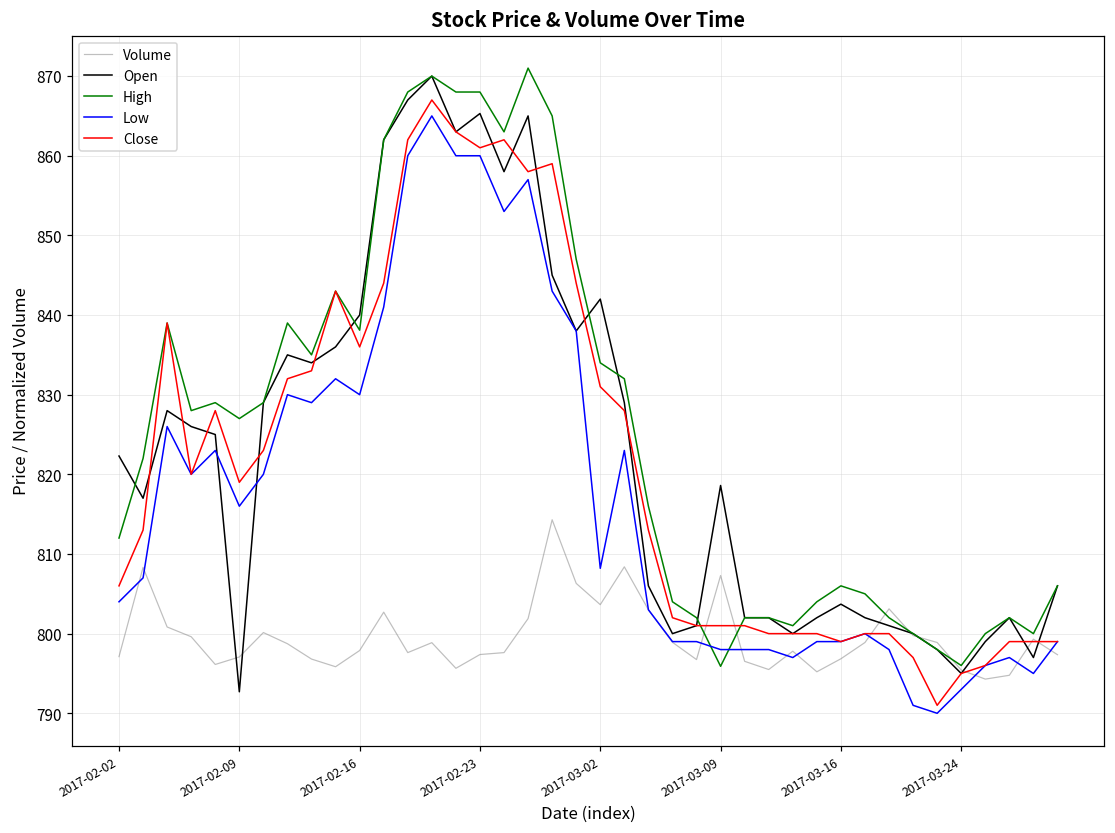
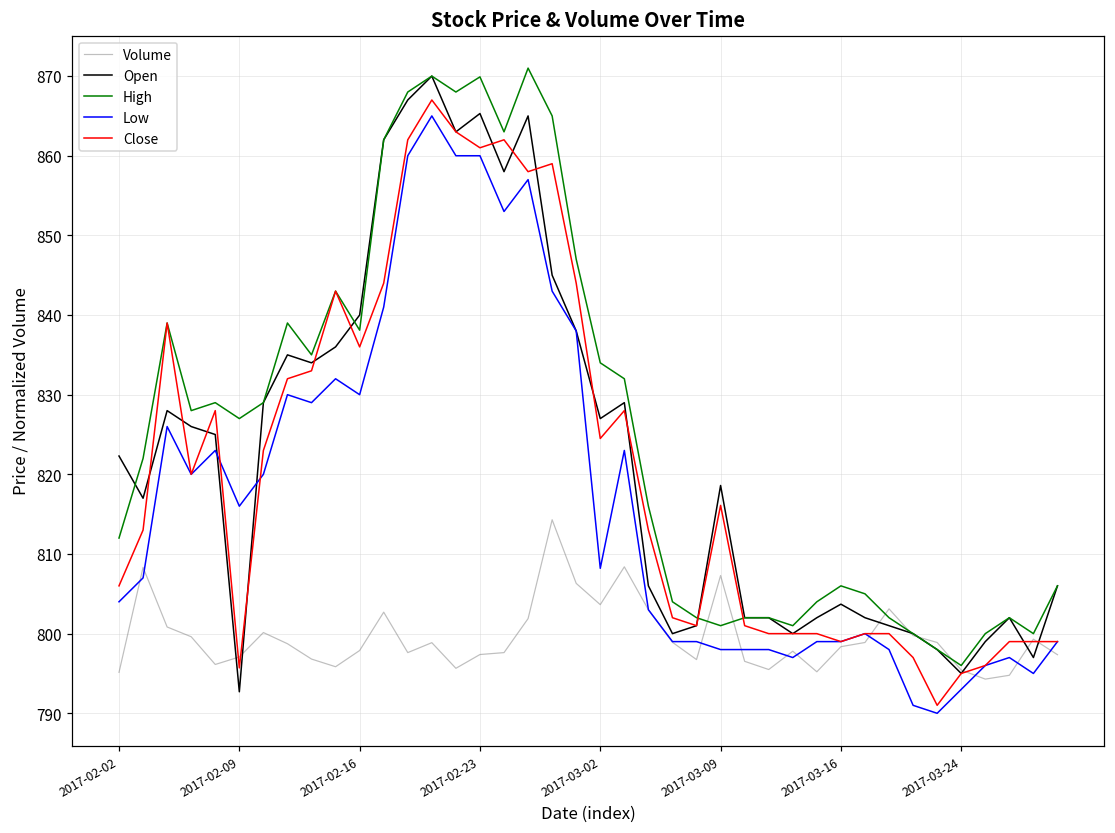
  {
    "Volume": {
-     "2017-02-02": 797,
+     "2017-02-02": 795,
      "2017-02-09": 797,
      "2017-02-16": 798,
      "2017-02-23": 797,
      "2017-03-02": 804,
      "2017-03-09": 807,
-     "2017-03-16": 797,
+     "2017-03-16": 798,
      "2017-03-24": 795
    },
    "Open": {
      "2017-02-02": 822,
      "2017-02-09": 793,
      "2017-02-16": 840,
      "2017-02-23": 865,
-     "2017-03-02": 842,
+     "2017-03-02": 827,
      "2017-03-09": 819,
      "2017-03-16": 804
    },
    "High": {
      "2017-02-02": 812,
      "2017-02-09": 827,
      "2017-02-16": 838,
-     "2017-02-23": 868,
+     "2017-02-23": 870,
      "2017-03-02": 834,
-     "2017-03-09": 796,
+     "2017-03-09": 801,
      "2017-03-16": 806,
      "2017-03-24": 796
    },
    "Low": {
      "2017-02-02": 804,
      "2017-02-09": 816,
      "2017-02-16": 830,
      "2017-02-23": 860,
      "2017-03-02": 808,
      "2017-03-09": 798,
      "2017-03-24": 793
    },
    "Close": {
      "2017-02-02": 806,
-     "2017-02-09": 819,
+     "2017-02-09": 796,
      "2017-02-16": 836,
      "2017-02-23": 861,
-     "2017-03-02": 831,
-     "2017-03-09": 801
+     "2017-03-02": 825,
+     "2017-03-09": 816
    }
  }
